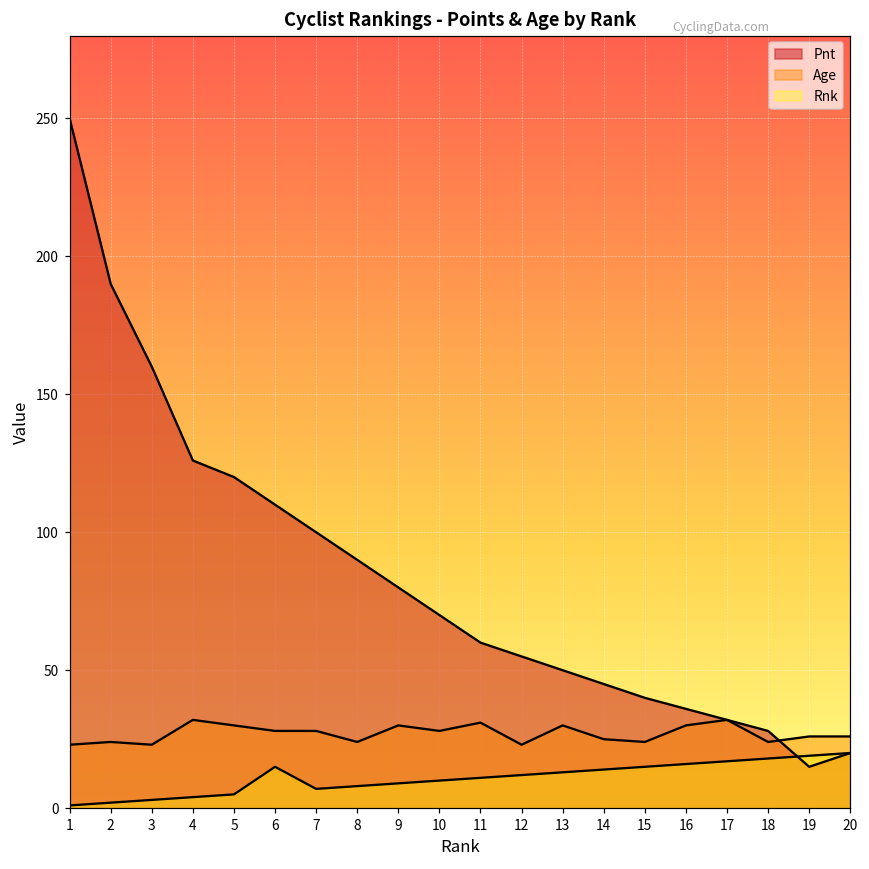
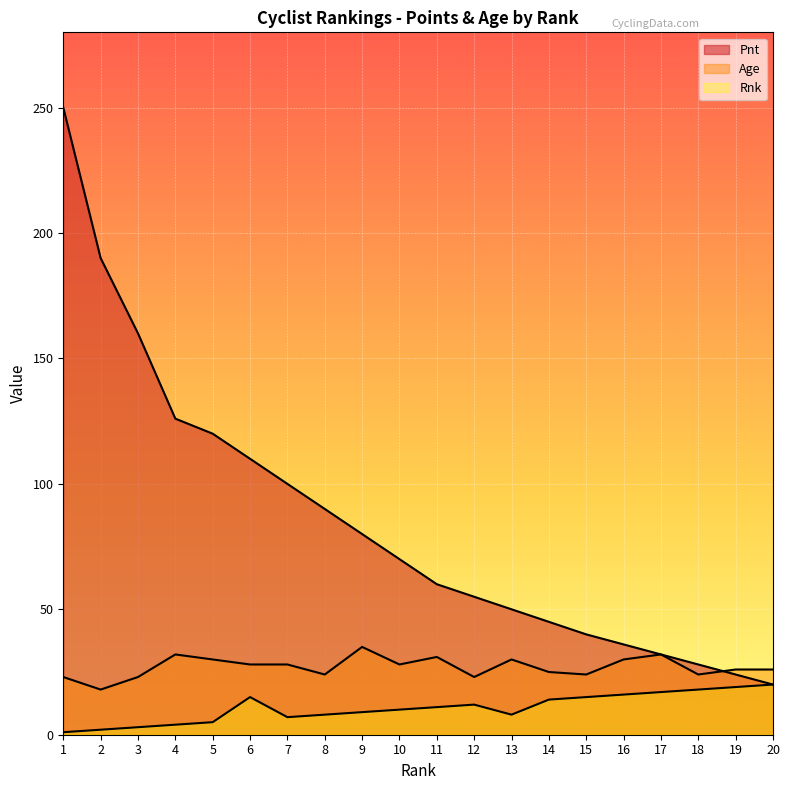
  {
    "Pnt": {
      "1": 250,
      "2": 190,
      "3": 160,
      "4": 126,
      "5": 120,
      "6": 110,
      "7": 100,
      "8": 90,
      "9": 80,
      "10": 70,
      "11": 60,
      "12": 55,
      "13": 50,
      "14": 45,
      "15": 40,
      "16": 36,
      "18": 28,
-     "19": 15
+     "19": 24
    },
    "Age": {
      "1": 23,
-     "2": 24,
+     "2": 18,
      "3": 23,
      "4": 32,
      "5": 30,
      "6": 28,
      "7": 28,
      "8": 24,
-     "9": 30,
+     "9": 35,
      "10": 28,
      "11": 31,
      "12": 23,
      "13": 30,
      "14": 25,
      "15": 24,
      "16": 30,
      "18": 24,
      "19": 26,
      "20": 26
    },
    "Rnk": {
      "1": 1,
      "2": 2,
      "3": 3,
      "4": 4,
      "5": 5,
      "6": 15,
      "7": 7,
      "8": 8,
      "9": 9,
      "10": 10,
      "11": 11,
      "12": 12,
-     "13": 13,
+     "13": 8,
      "14": 14,
      "15": 15,
      "16": 16,
      "17": 17,
      "18": 18,
      "19": 19
    }
  }
